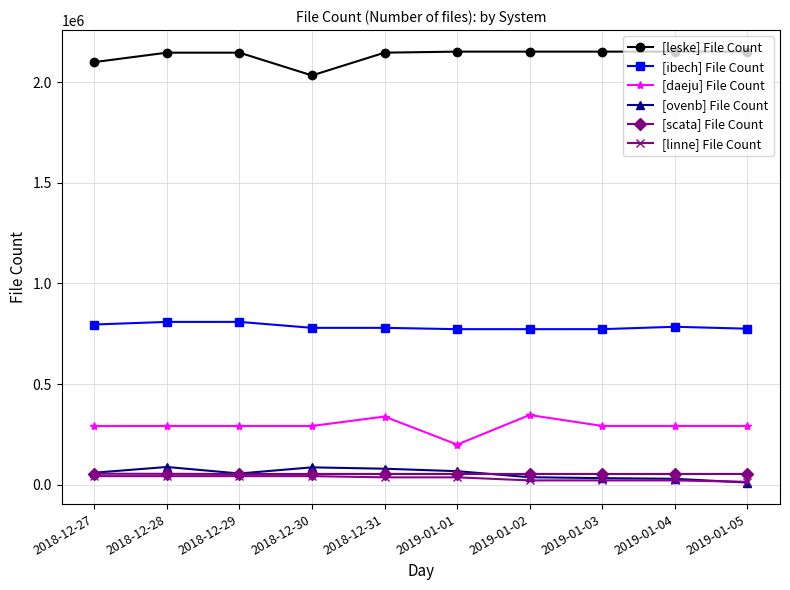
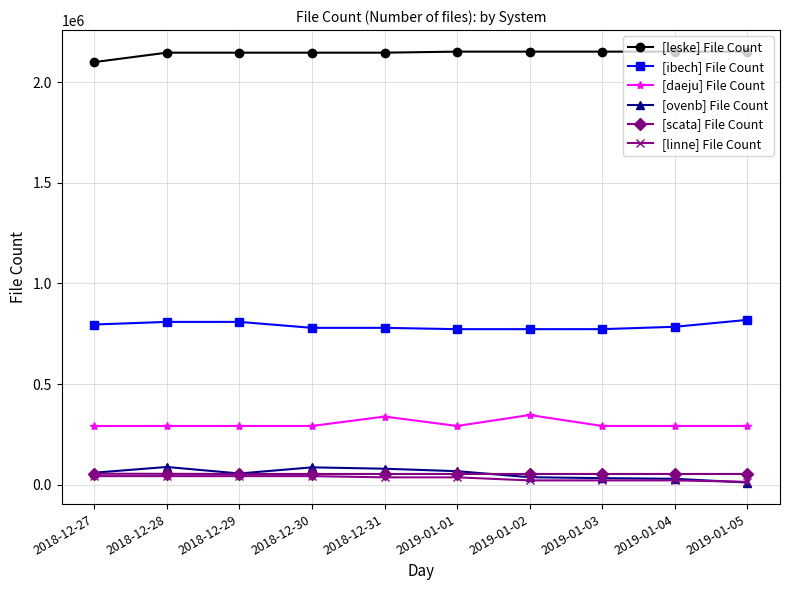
  {
    "[leske] File Count": {
      "2018-12-27": 2100000,
      "2018-12-28": 2150000,
      "2018-12-29": 2150000,
-     "2018-12-30": 2030000,
+     "2018-12-30": 2150000,
      "2018-12-31": 2150000,
      "2019-01-01": 2150000,
      "2019-01-02": 2150000,
      "2019-01-03": 2150000
    },
    "[ibech] File Count": {
      "2018-12-27": 800000,
      "2018-12-28": 810000,
      "2018-12-29": 810000,
      "2018-12-30": 780000,
      "2018-12-31": 780000,
      "2019-01-01": 770000,
      "2019-01-02": 770000,
      "2019-01-03": 770000,
      "2019-01-04": 790000,
-     "2019-01-05": 780000
+     "2019-01-05": 820000
    },
    "[daeju] File Count": {
      "2018-12-27": 290000,
      "2018-12-28": 290000,
      "2018-12-29": 290000,
      "2018-12-30": 290000,
      "2018-12-31": 340000,
-     "2019-01-01": 200000,
+     "2019-01-01": 290000,
      "2019-01-02": 350000,
      "2019-01-03": 290000,
      "2019-01-04": 290000,
      "2019-01-05": 290000
    },
    "[ovenb] File Count": {
      "2018-12-28": 90000,
      "2018-12-30": 90000,
      "2018-12-31": 80000,
      "2019-01-01": 70000,
      "2019-01-02": 40000
    }
  }
